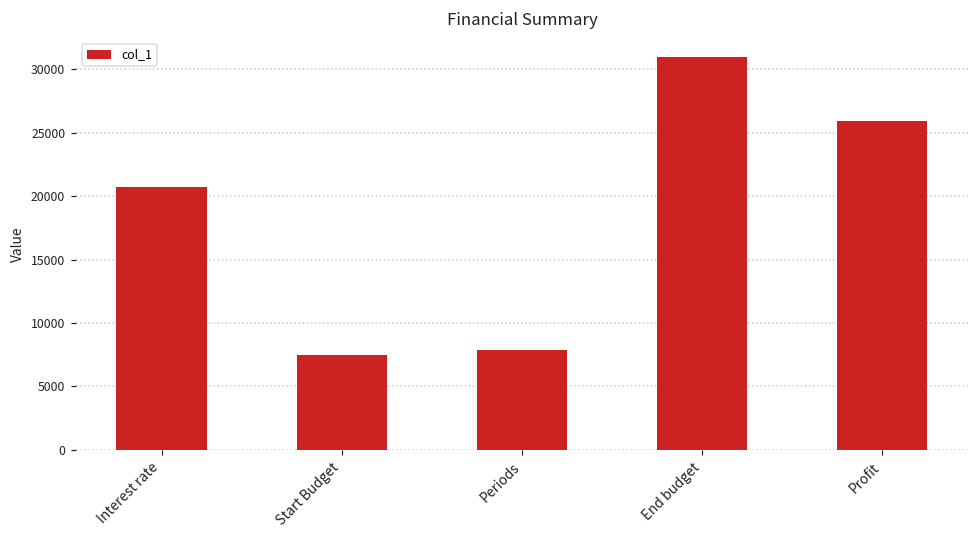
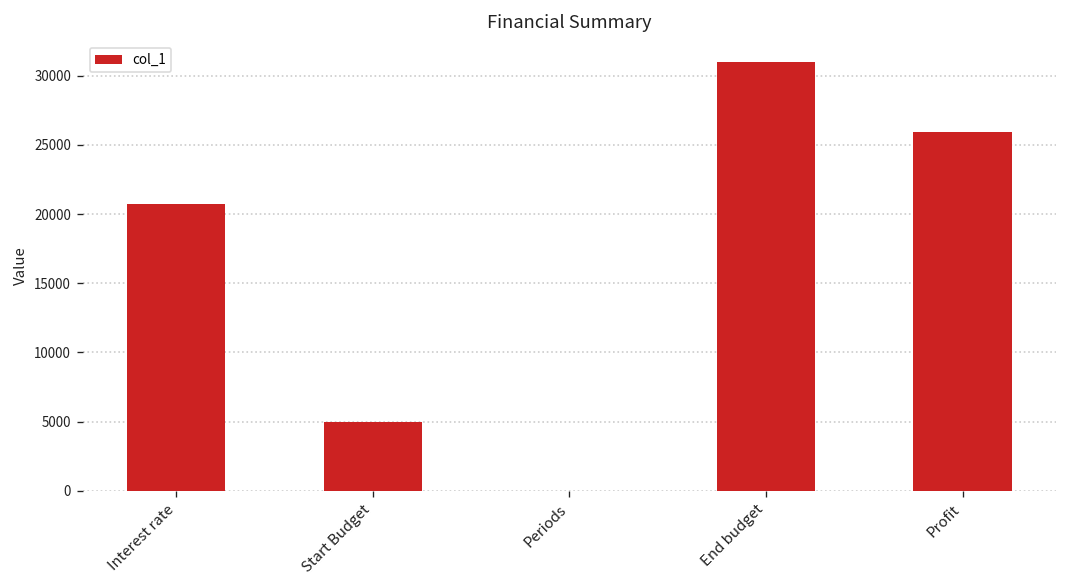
  {
    "Interest rate": 20700,
-   "Start Budget": 7500,
-   "Periods": 7900,
+   "Start Budget": 5000,
+   "Periods": 0,
    "End budget": 31000,
    "Profit": 26000
  }
